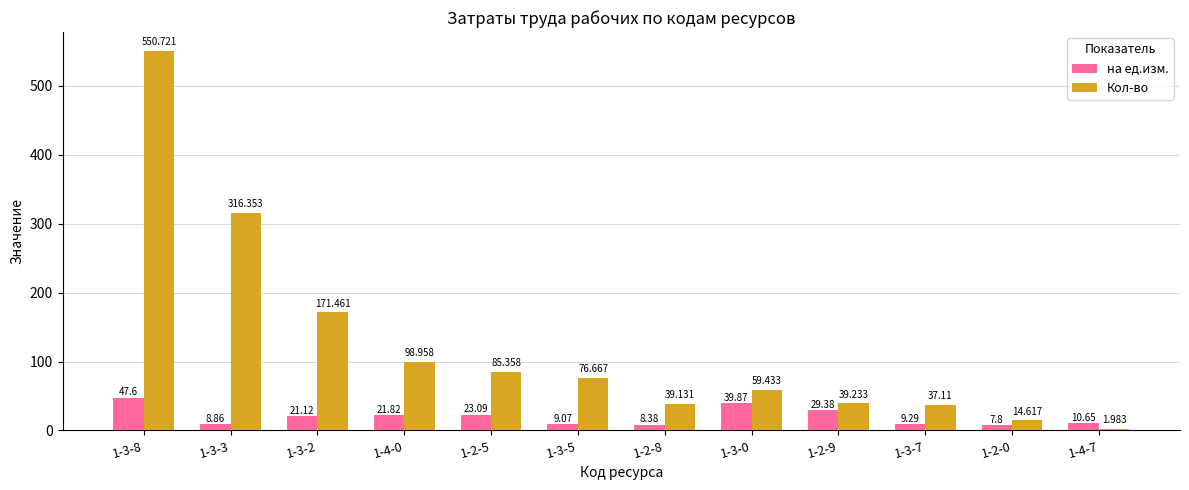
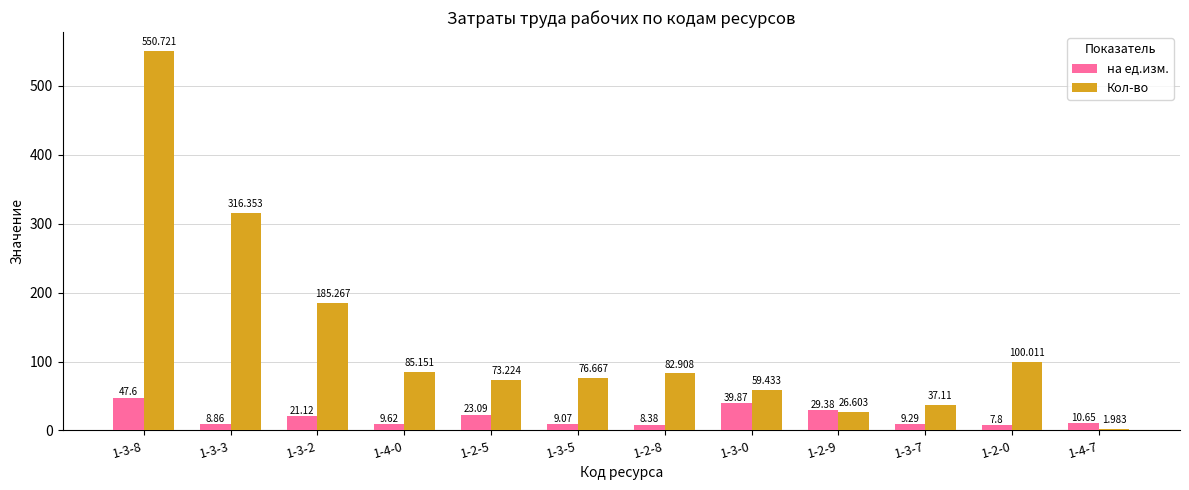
  {
    "на ед.изм.": {
      "1-3-8": 47.6,
      "1-3-3": 8.86,
      "1-3-2": 21.12,
-     "1-4-0": 21.82,
+     "1-4-0": 9.62,
      "1-2-5": 23.09,
      "1-3-5": 9.07,
      "1-2-8": 8.38,
      "1-3-0": 39.87,
      "1-2-9": 29.38,
      "1-3-7": 9.29,
      "1-2-0": 7.8,
      "1-4-7": 10.65
    },
    "Кол-во": {
      "1-3-8": 550.721,
      "1-3-3": 316.353,
-     "1-3-2": 171.461,
-     "1-4-0": 98.958,
-     "1-2-5": 85.358,
+     "1-3-2": 185.267,
+     "1-4-0": 85.151,
+     "1-2-5": 73.224,
      "1-3-5": 76.667,
-     "1-2-8": 39.131,
+     "1-2-8": 82.908,
      "1-3-0": 59.433,
-     "1-2-9": 39.233,
+     "1-2-9": 26.603,
      "1-3-7": 37.11,
-     "1-2-0": 14.617,
+     "1-2-0": 100.011,
      "1-4-7": 1.983
    }
  }
